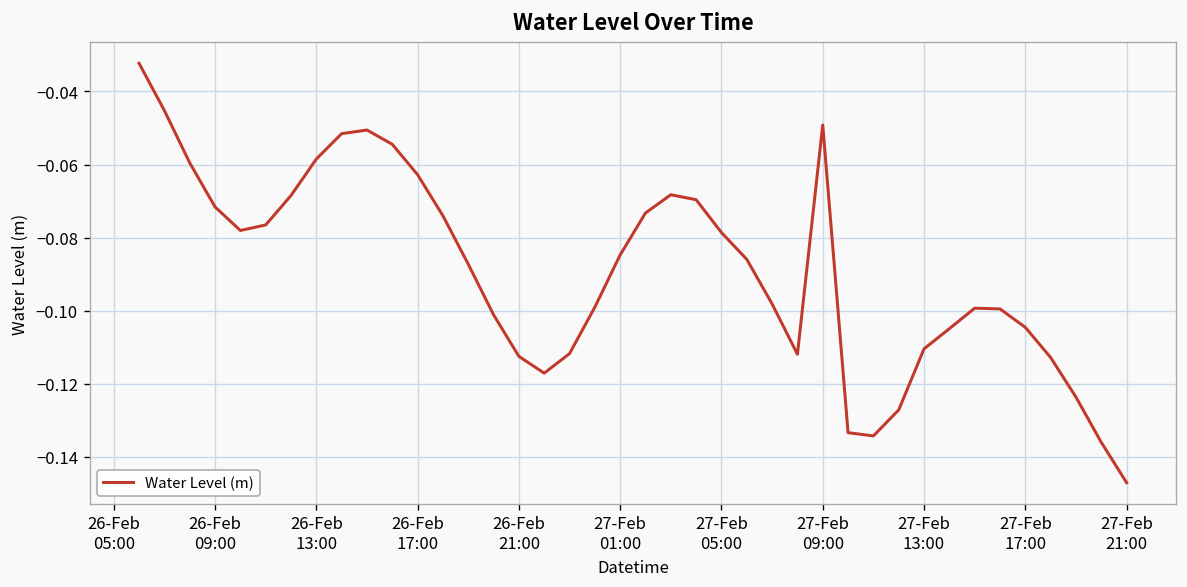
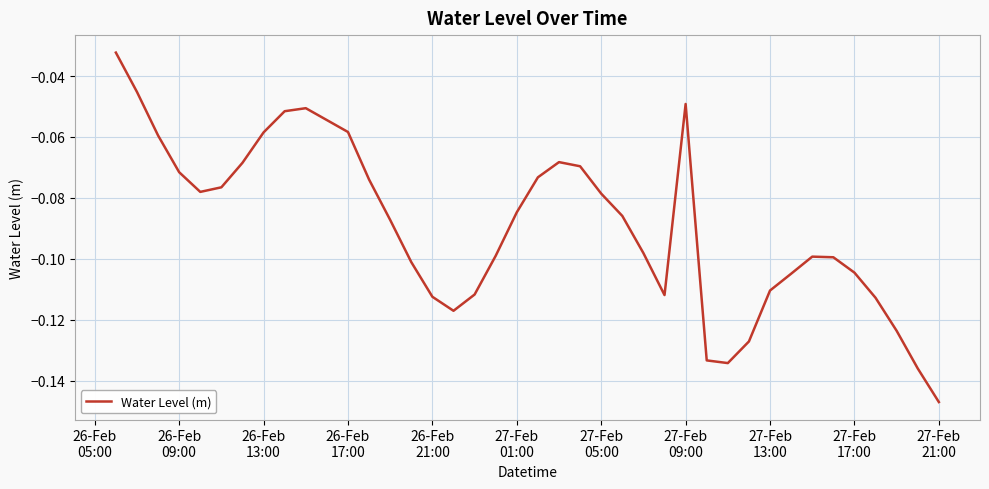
  {
    "26-Feb 09:00": -0.072,
    "26-Feb 13:00": -0.059,
-   "26-Feb 17:00": -0.063,
+   "26-Feb 17:00": -0.058,
    "26-Feb 21:00": -0.112,
    "27-Feb 01:00": -0.085,
    "27-Feb 05:00": -0.079,
    "27-Feb 09:00": -0.049,
    "27-Feb 13:00": -0.110,
    "27-Feb 17:00": -0.105,
    "27-Feb 21:00": -0.147
  }
